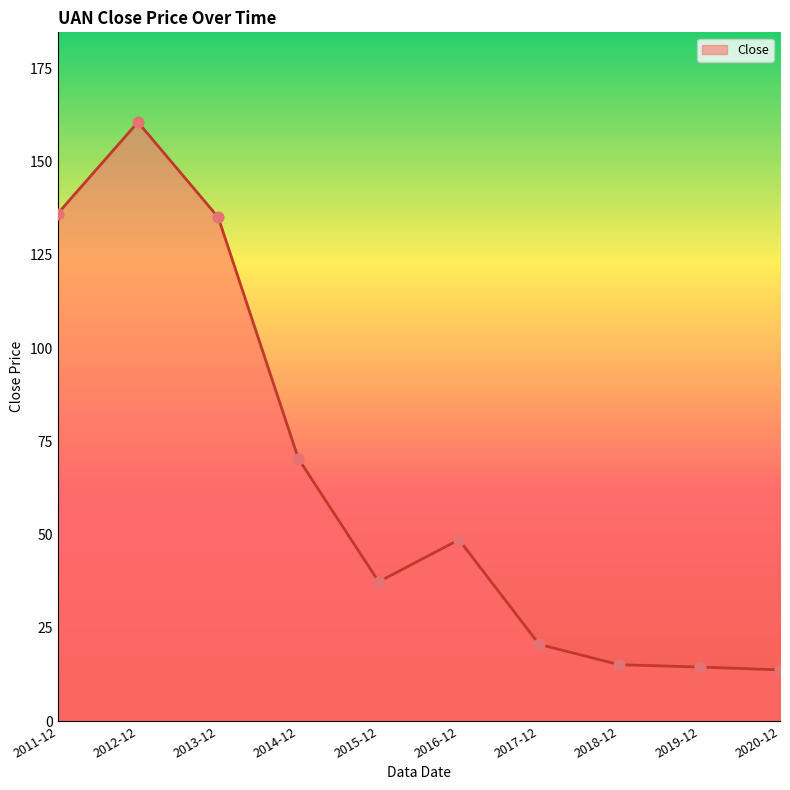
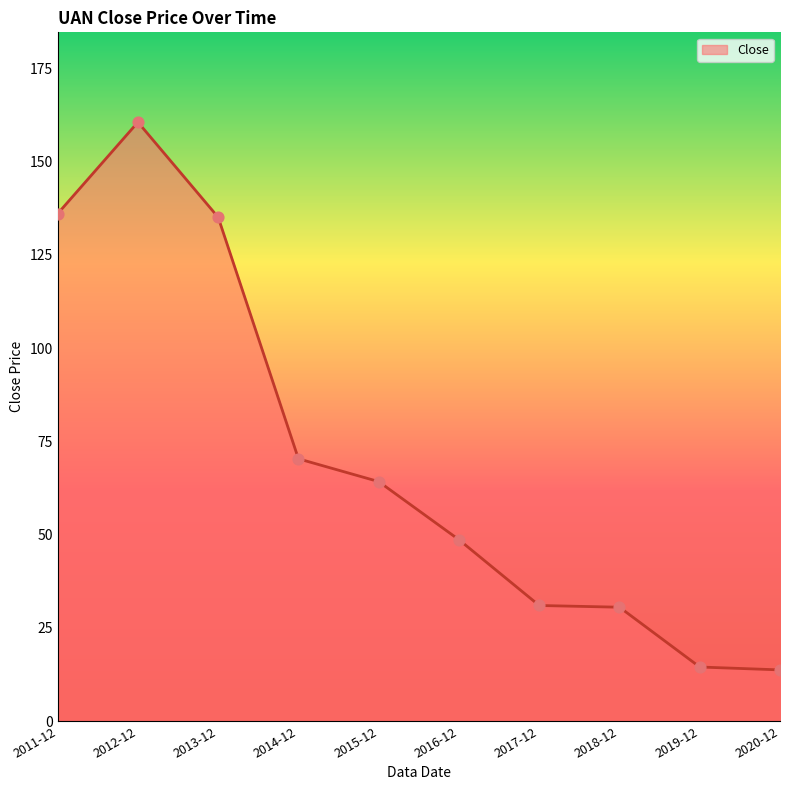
  {
    "2011-12": 136,
    "2012-12": 161,
    "2013-12": 135,
    "2014-12": 70,
-   "2015-12": 37,
+   "2015-12": 64,
    "2016-12": 49,
-   "2017-12": 21,
-   "2018-12": 15,
+   "2017-12": 31,
+   "2018-12": 31,
    "2019-12": 15,
    "2020-12": 14
  }
